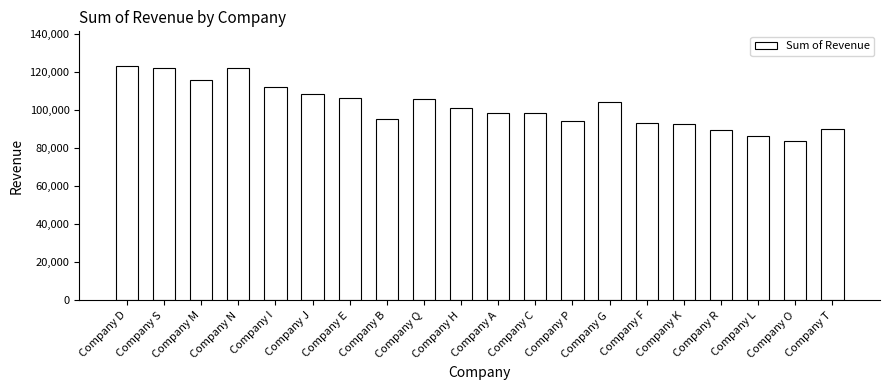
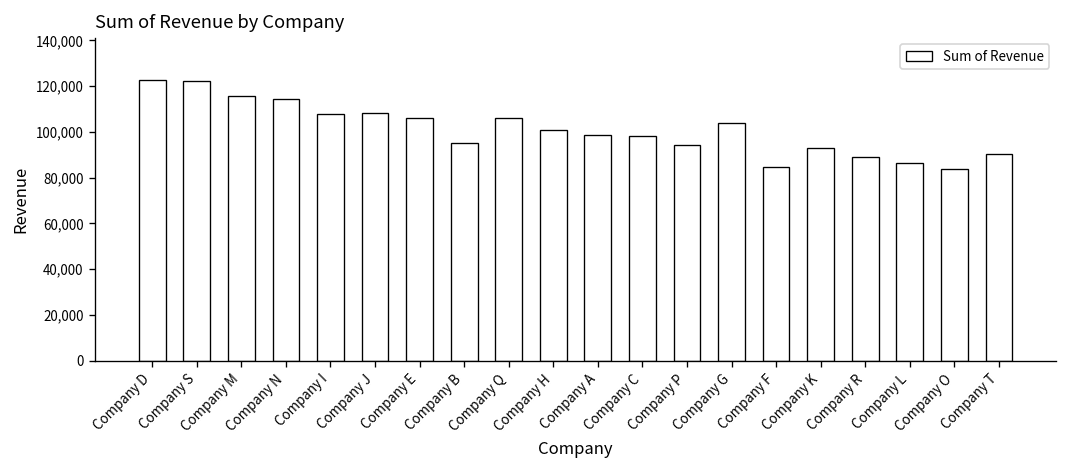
  {
    "Company D": "123,000",
    "Company S": "122,000",
    "Company M": "116,000",
-   "Company N": "122,000",
-   "Company I": "112,000",
+   "Company N": "114,000",
+   "Company I": "108,000",
    "Company J": "108,000",
    "Company E": "106,000",
    "Company B": "95,000",
    "Company Q": "106,000",
    "Company H": "101,000",
    "Company A": "99,000",
    "Company C": "98,000",
    "Company P": "94,000",
    "Company G": "104,000",
-   "Company F": "93,000",
+   "Company F": "85,000",
    "Company K": "93,000",
    "Company R": "89,000",
    "Company L": "86,000",
    "Company O": "84,000",
    "Company T": "90,000"
  }
